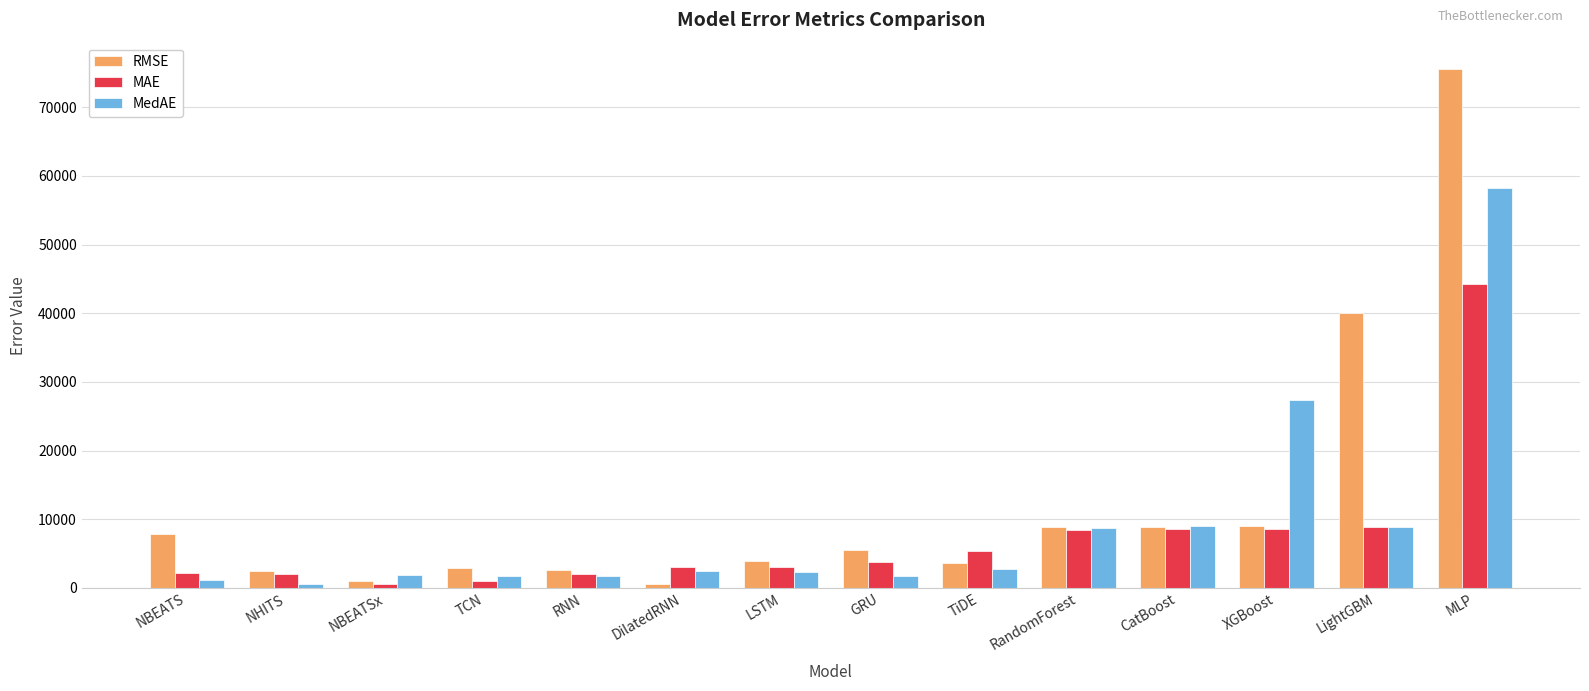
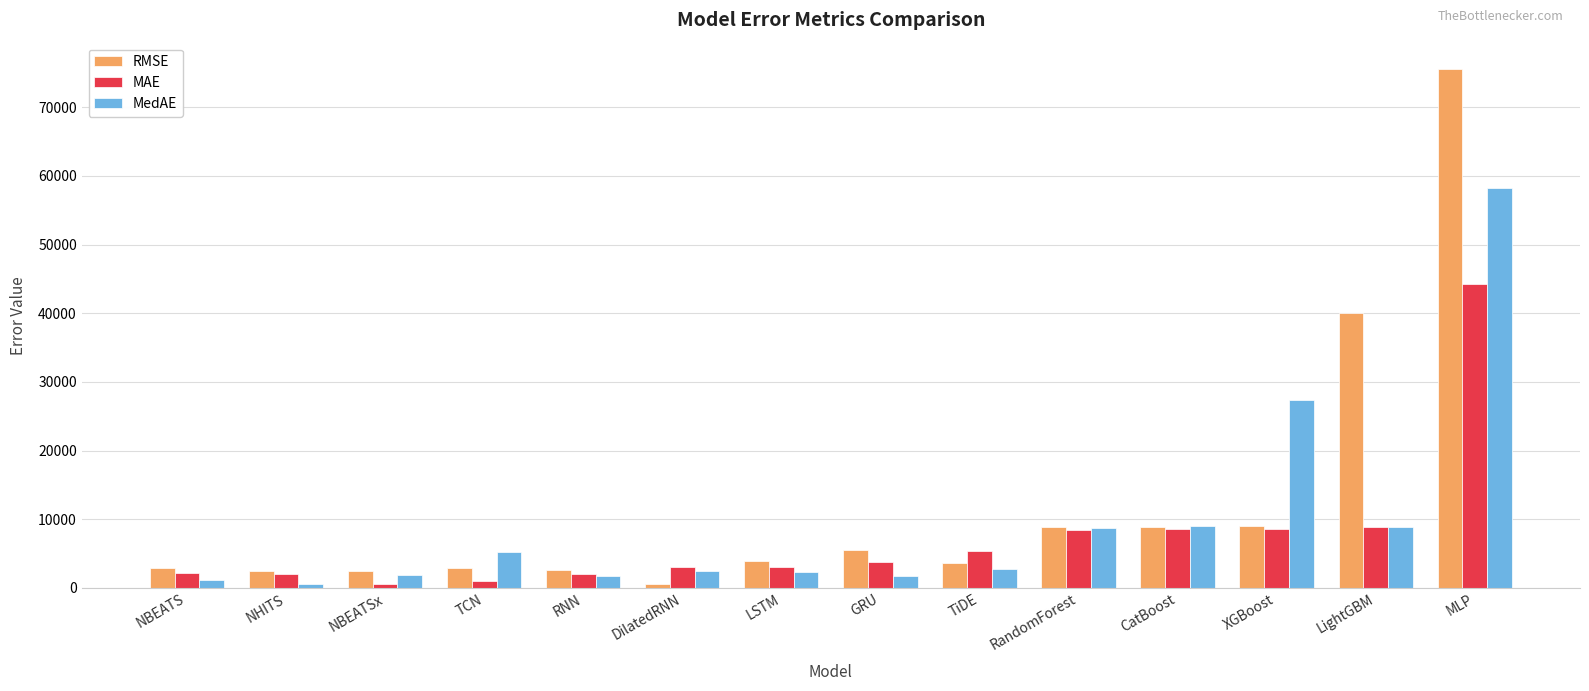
  {
    "RMSE": {
-     "NBEATS": 8000,
+     "NBEATS": 3000,
      "NHITS": 2000,
-     "NBEATSx": 1000,
+     "NBEATSx": 2000,
      "TCN": 3000,
      "RNN": 3000,
      "DilatedRNN": 1000,
      "LSTM": 4000,
      "GRU": 6000,
      "TiDE": 4000,
      "RandomForest": 9000,
      "CatBoost": 9000,
      "XGBoost": 9000,
      "LightGBM": 40000,
      "MLP": 76000
    },
    "MAE": {
      "NBEATS": 2000,
      "NHITS": 2000,
      "NBEATSx": 1000,
      "TCN": 1000,
      "RNN": 2000,
      "DilatedRNN": 3000,
      "LSTM": 3000,
      "GRU": 4000,
      "TiDE": 5000,
      "RandomForest": 8000,
      "CatBoost": 9000,
      "XGBoost": 9000,
      "LightGBM": 9000,
      "MLP": 44000
    },
    "MedAE": {
      "NBEATS": 1000,
      "NHITS": 1000,
      "NBEATSx": 2000,
-     "TCN": 2000,
+     "TCN": 5000,
      "RNN": 2000,
      "DilatedRNN": 2000,
      "LSTM": 2000,
      "GRU": 2000,
      "TiDE": 3000,
      "RandomForest": 9000,
      "CatBoost": 9000,
      "XGBoost": 27000,
      "LightGBM": 9000,
      "MLP": 58000
    }
  }
